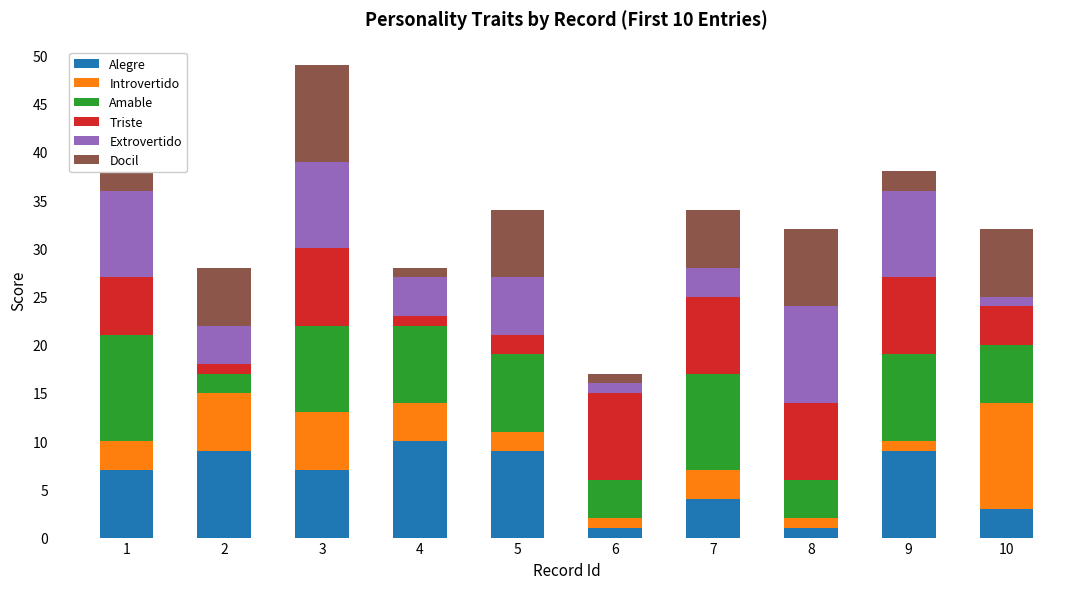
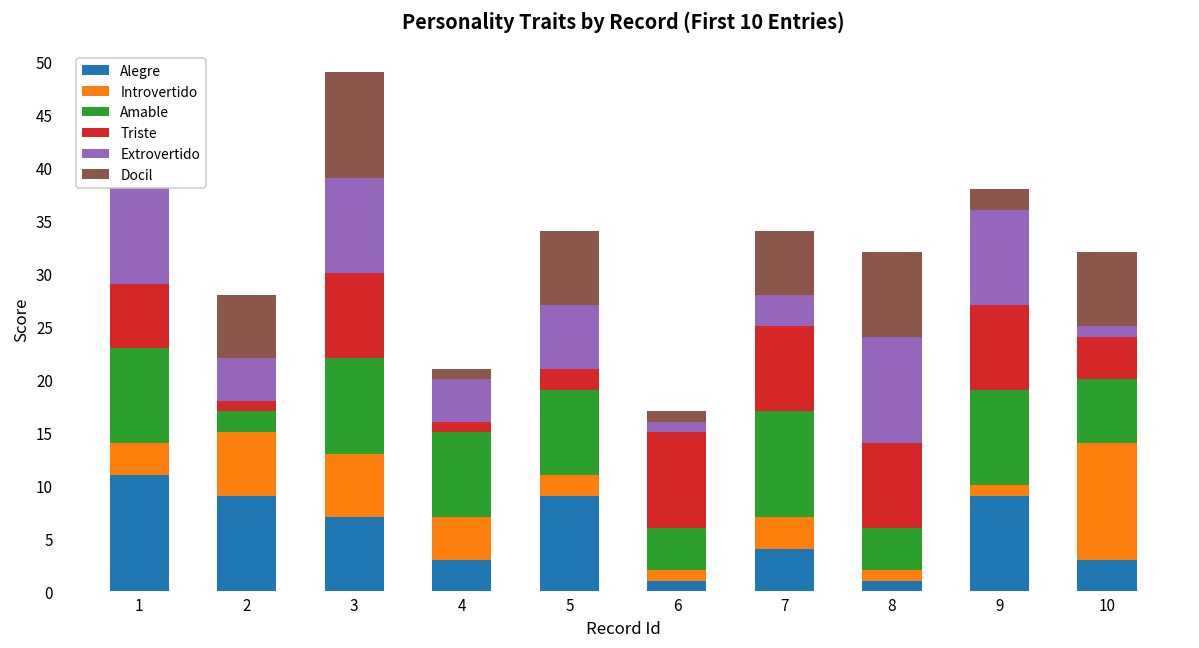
  {
    "Alegre": {
-     "1": 7,
+     "1": 11,
      "2": 9,
      "3": 7,
-     "4": 10,
+     "4": 3,
      "5": 9,
      "6": 1,
      "7": 4,
      "8": 1,
      "9": 9,
      "10": 3
    },
    "Introvertido": {
      "1": 3,
      "2": 6,
      "3": 6,
      "4": 4,
      "5": 2,
      "6": 1,
      "7": 3,
      "8": 1,
      "9": 1,
      "10": 11
    },
    "Amable": {
-     "1": 11,
+     "1": 9,
      "2": 2,
      "3": 9,
      "4": 8,
      "5": 8,
      "6": 4,
      "7": 10,
      "8": 4,
      "9": 9,
      "10": 6
    },
    "Triste": {
      "1": 6,
      "2": 1,
      "3": 8,
      "4": 1,
      "5": 2,
      "6": 9,
      "7": 8,
      "8": 8,
      "9": 8,
      "10": 4
    },
    "Extrovertido": {
      "2": 4,
      "3": 9,
      "4": 4,
      "5": 6,
      "6": 1,
      "7": 3,
      "8": 10,
      "9": 9,
      "10": 1
    },
    "Docil": {
      "2": 6,
      "3": 10,
      "4": 1,
      "5": 7,
      "6": 1,
      "7": 6,
      "8": 8,
      "9": 2,
      "10": 7
    }
  }
